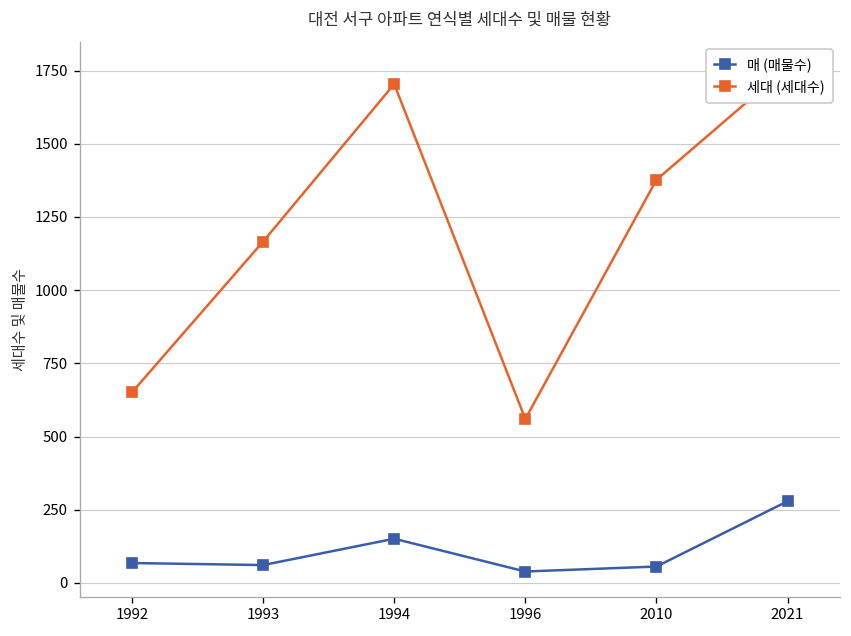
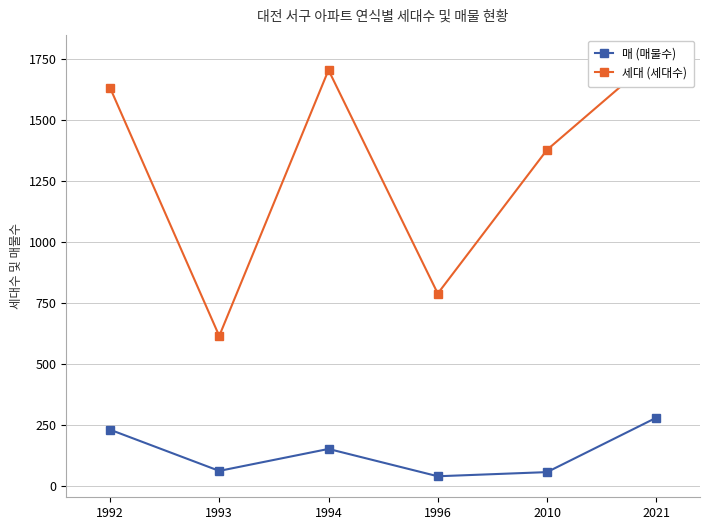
  {
    "매 (매물수)": {
-     "1992": 70,
+     "1992": 230,
      "1993": 60,
      "1994": 150,
      "1996": 40,
      "2010": 60,
      "2021": 280
    },
    "세대 (세대수)": {
-     "1992": 650,
-     "1993": 1170,
+     "1992": 1630,
+     "1993": 610,
      "1994": 1700,
-     "1996": 560,
+     "1996": 790,
      "2010": 1380
    }
  }
